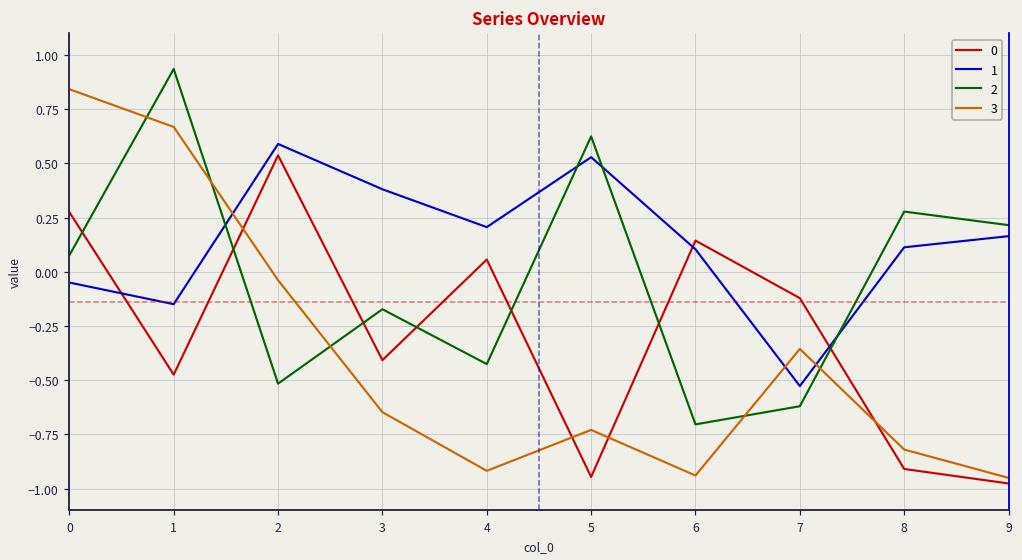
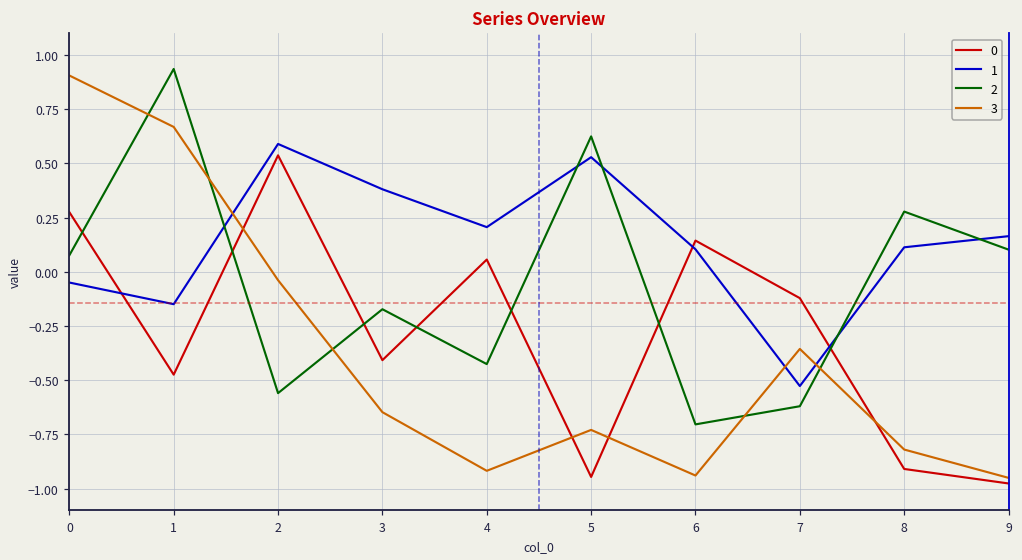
  {
    "0": {
      "0": 0.28,
      "1": -0.47,
      "2": 0.54,
      "3": -0.41,
      "4": 0.06,
      "5": -0.95,
      "6": 0.14,
      "7": -0.12,
      "8": -0.91,
      "9": -0.98
    },
    "1": {
      "0": -0.05,
      "1": -0.15,
      "2": 0.59,
      "3": 0.38,
      "4": 0.21,
      "5": 0.53,
      "6": 0.10,
      "7": -0.53,
      "8": 0.11,
      "9": 0.16
    },
    "2": {
      "0": 0.08,
      "1": 0.94,
-     "2": -0.52,
+     "2": -0.56,
      "3": -0.17,
      "4": -0.43,
      "5": 0.63,
      "6": -0.70,
      "7": -0.62,
      "8": 0.28,
-     "9": 0.22
+     "9": 0.10
    },
    "3": {
-     "0": 0.84,
+     "0": 0.91,
      "1": 0.67,
      "2": -0.04,
      "3": -0.65,
      "4": -0.92,
      "5": -0.73,
      "6": -0.94,
      "7": -0.36,
      "8": -0.82,
      "9": -0.95
    }
  }
